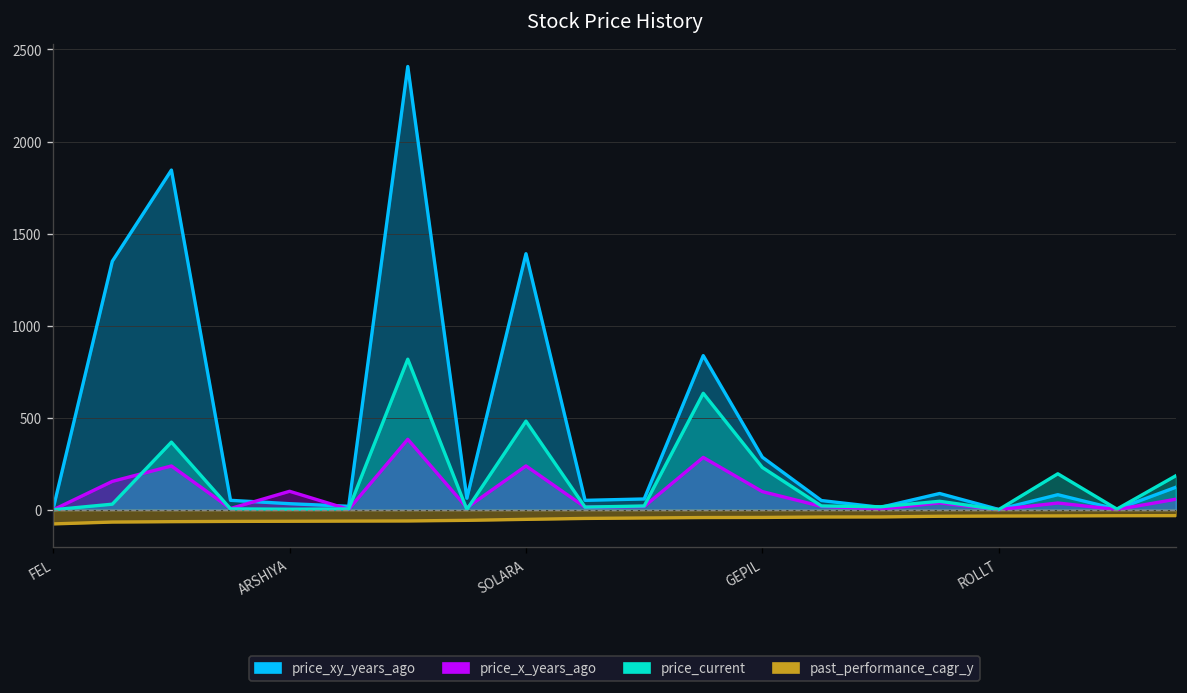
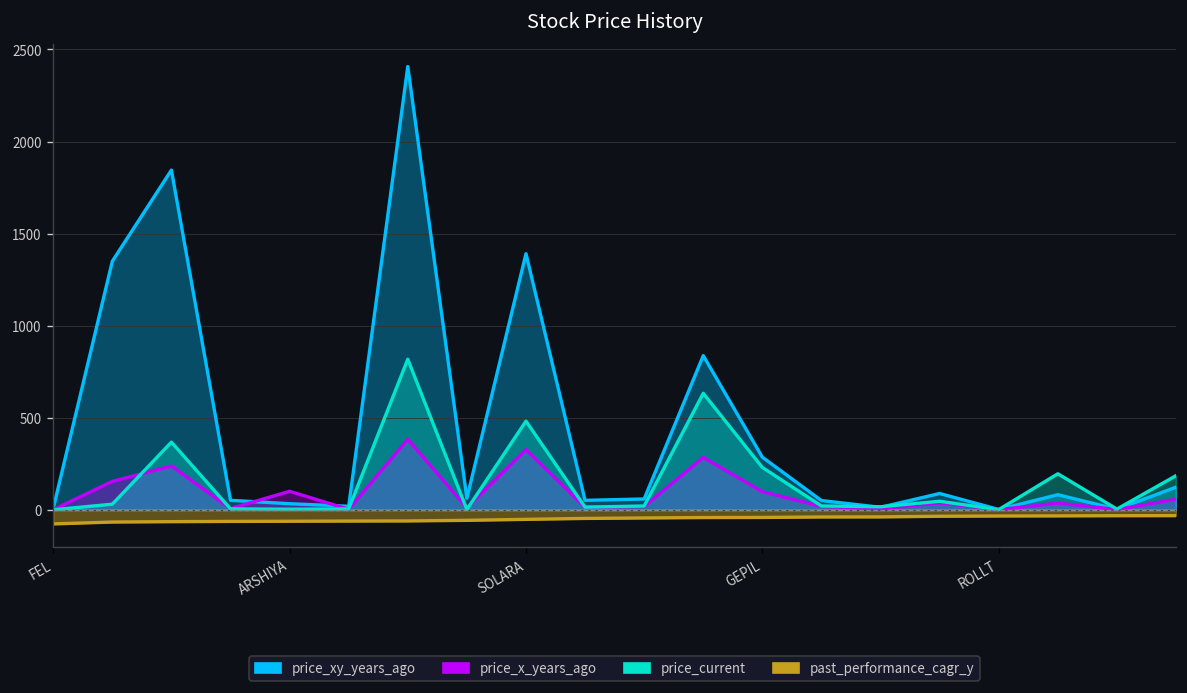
  {
    "price_x_years_ago": {
      "ARSHIYA": 100,
-     "SOLARA": 240,
+     "SOLARA": 330,
      "GEPIL": 100
    }
  }
